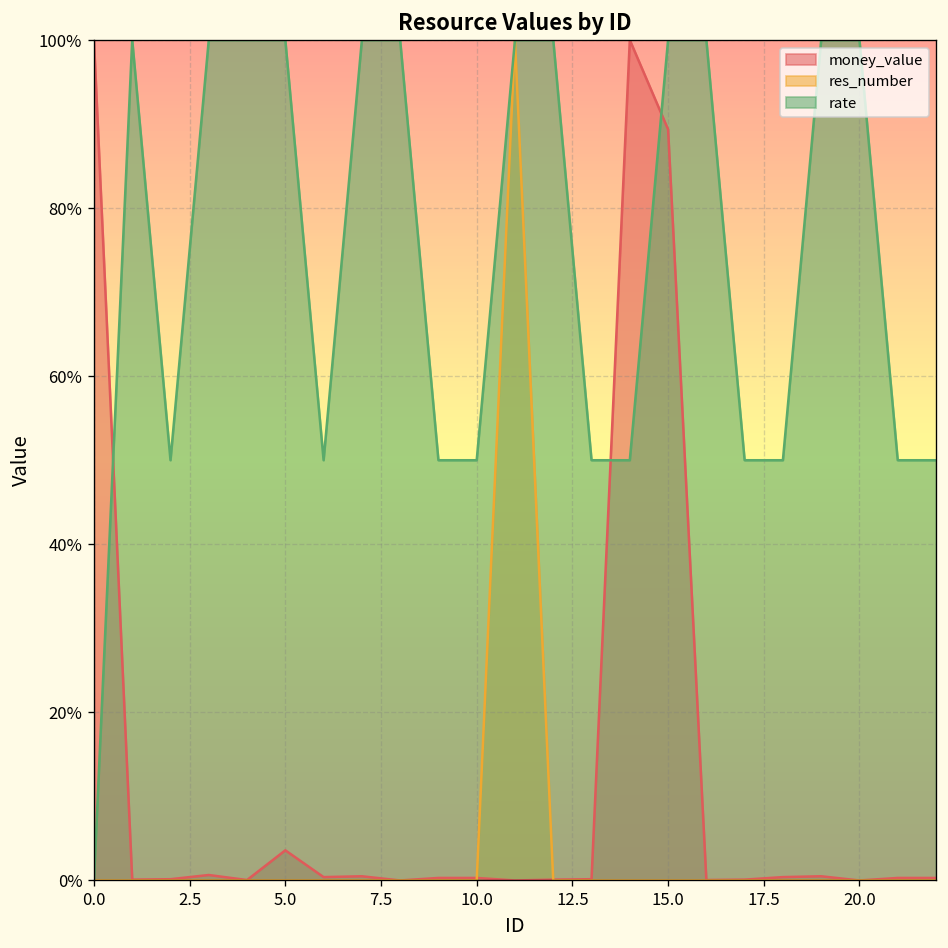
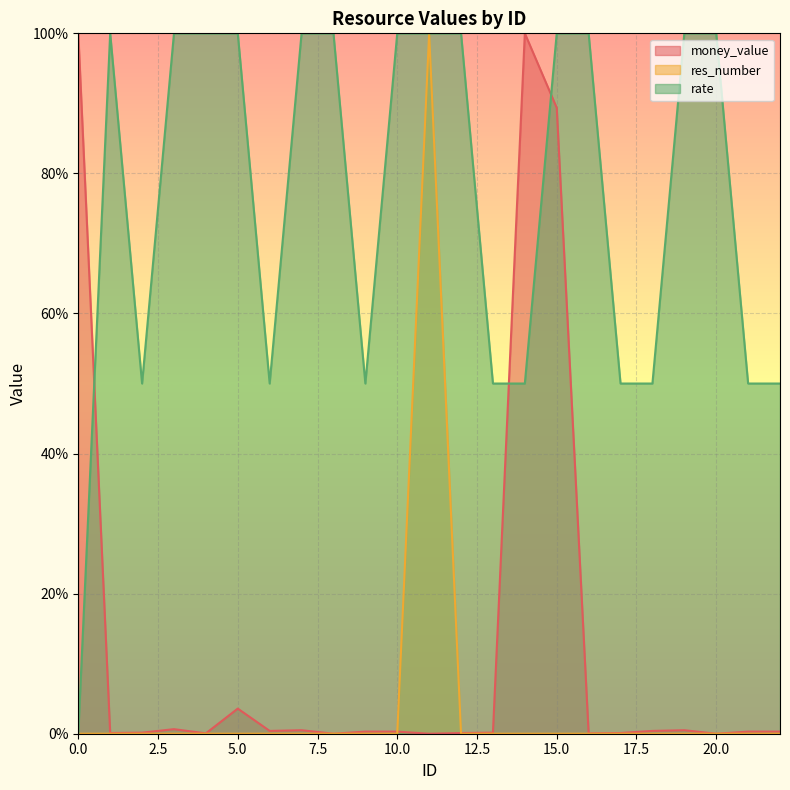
  {
    "money_value": {
      "0.0": "100%",
      "5.0": "4%",
      "15.0": "89%"
    },
    "res_number": {
      "5.0": "0%",
      "15.0": "0%"
    },
    "rate": {
      "5.0": "100%",
-     "10.0": "50%",
+     "10.0": "100%",
      "15.0": "100%",
      "20.0": "100%"
    }
  }
